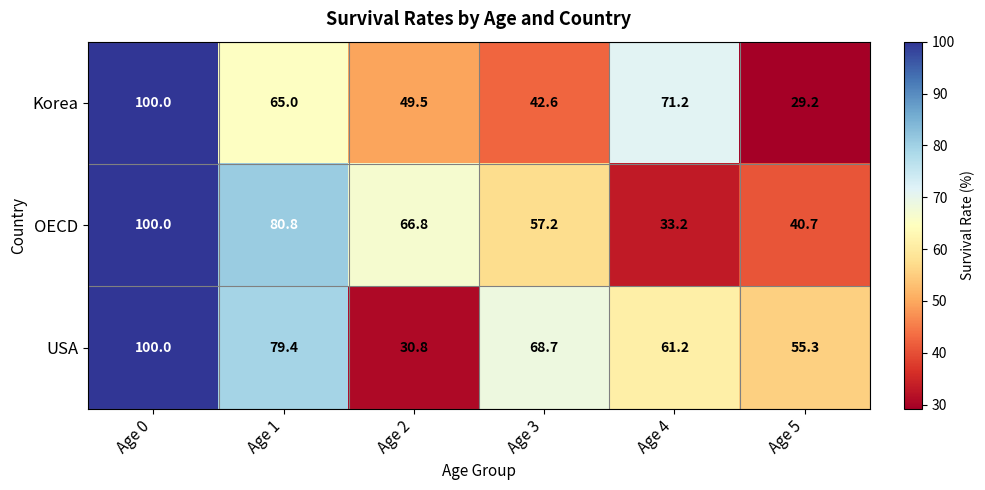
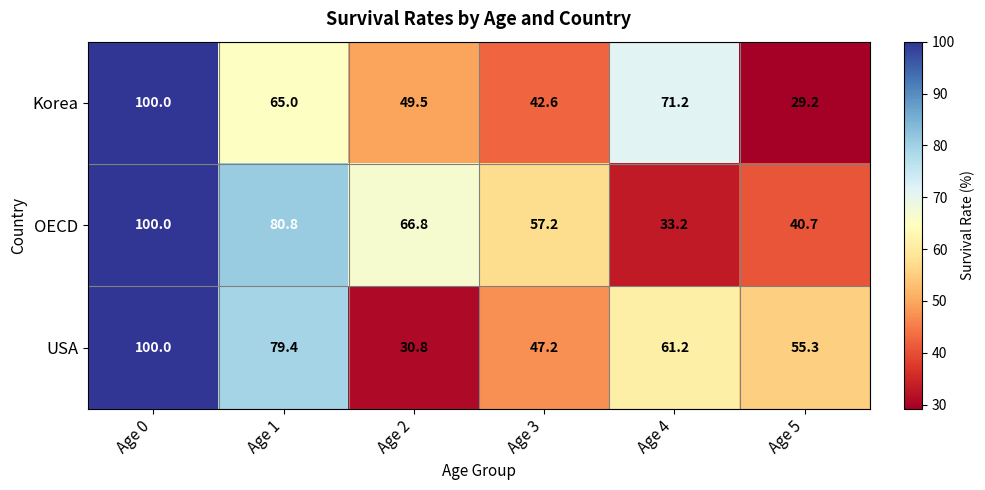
  {
    "Korea": {
      "Age 0": 100.0,
      "Age 1": 65.0,
      "Age 2": 49.5,
      "Age 3": 42.6,
      "Age 4": 71.2,
      "Age 5": 29.2
    },
    "OECD": {
      "Age 0": 100.0,
      "Age 1": 80.8,
      "Age 2": 66.8,
      "Age 3": 57.2,
      "Age 4": 33.2,
      "Age 5": 40.7
    },
    "USA": {
      "Age 0": 100.0,
      "Age 1": 79.4,
      "Age 2": 30.8,
-     "Age 3": 68.7,
+     "Age 3": 47.2,
      "Age 4": 61.2,
      "Age 5": 55.3
    }
  }
